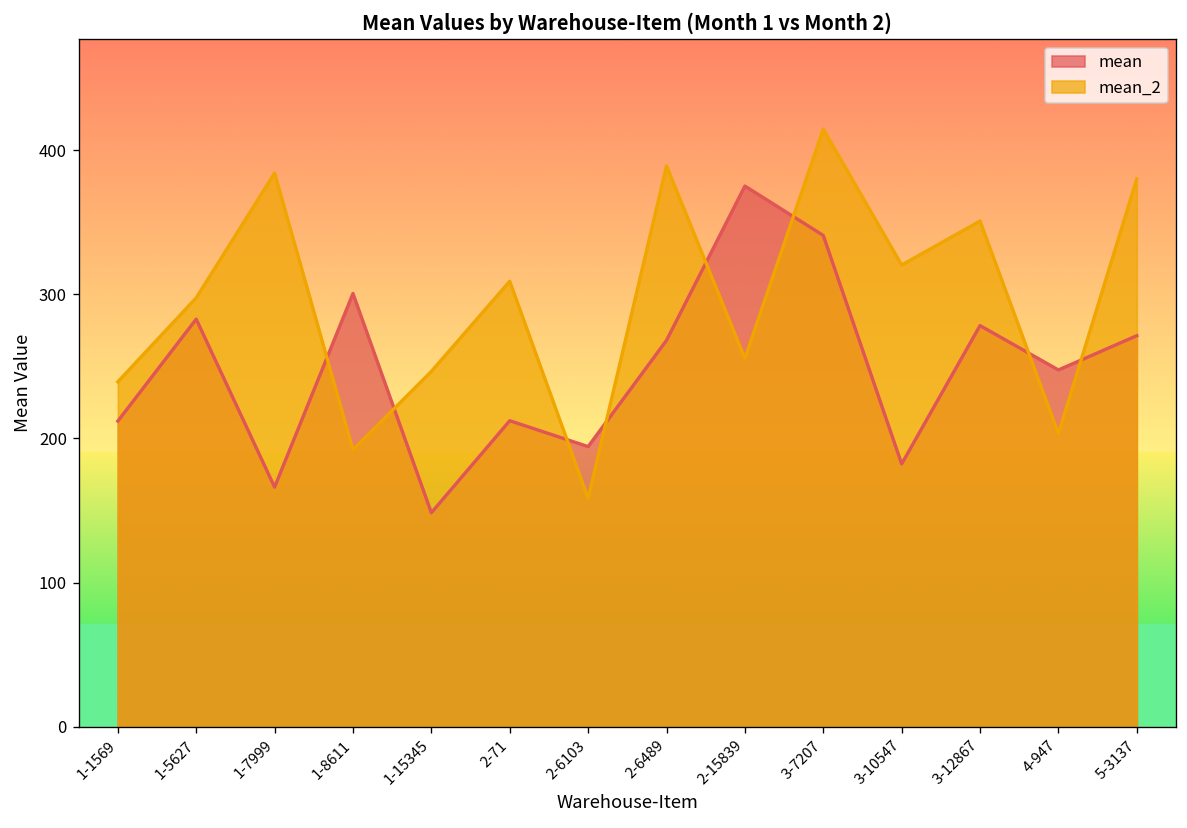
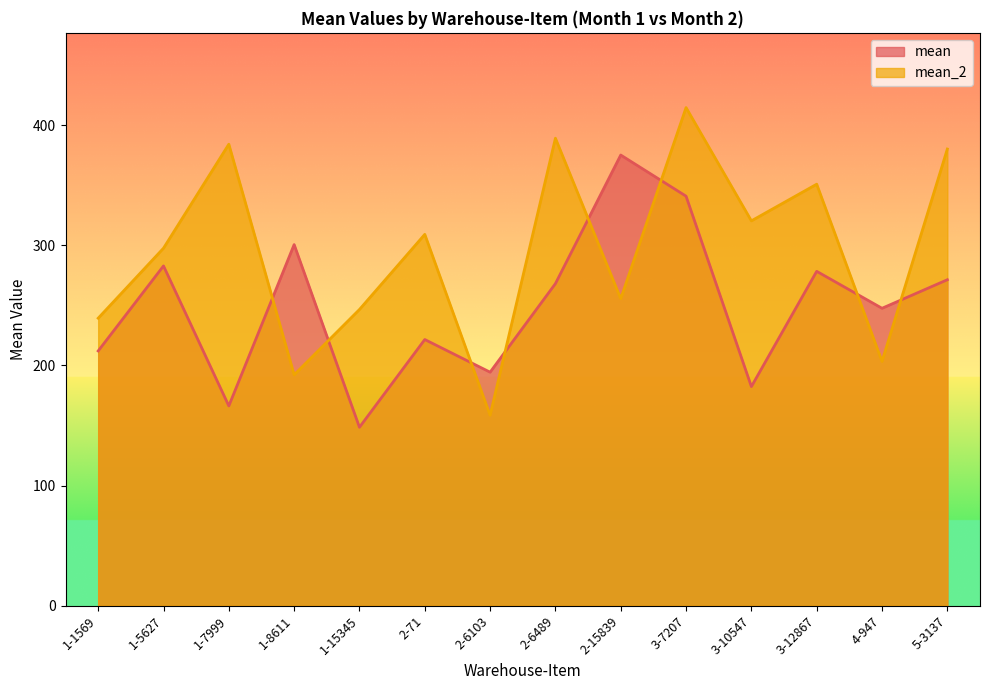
  {
    "mean": {
      "1-1569": 212,
      "1-5627": 283,
      "1-7999": 166,
      "1-8611": 301,
      "1-15345": 149,
-     "2-71": 212,
+     "2-71": 222,
      "2-6103": 194,
      "2-6489": 268,
      "2-15839": 375,
      "3-7207": 341,
      "3-10547": 182,
      "3-12867": 278,
      "4-947": 248,
      "5-3137": 271
    },
    "mean_2": {
      "1-1569": 239,
      "1-5627": 298,
      "1-7999": 384,
      "1-8611": 192,
      "1-15345": 247,
      "2-71": 309,
      "2-6103": 159,
      "2-6489": 389,
      "2-15839": 256,
      "3-7207": 415,
      "3-10547": 320,
      "3-12867": 351,
      "4-947": 203,
      "5-3137": 380
    }
  }
